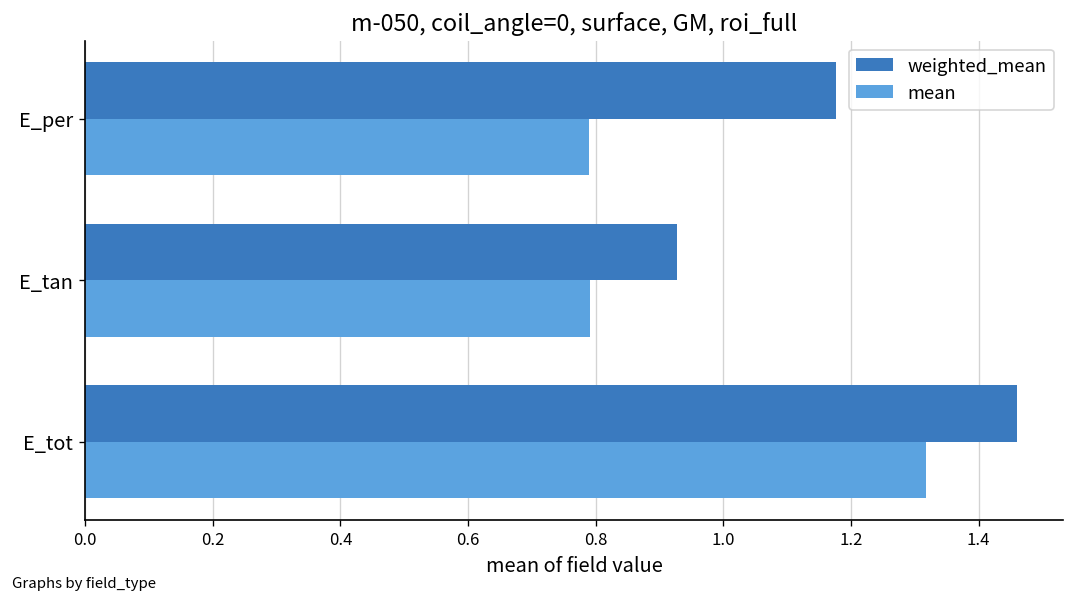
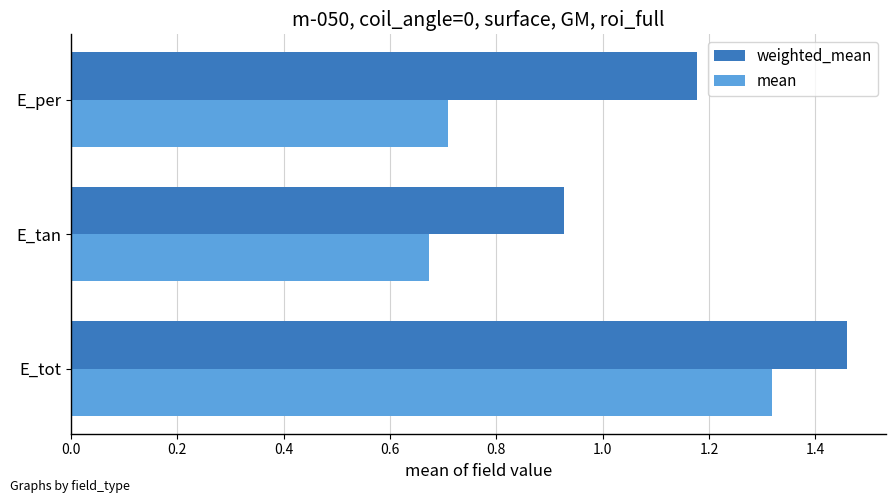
  {
    "weighted_mean": {
      "E_per": 1.18,
      "E_tan": 0.93,
      "E_tot": 1.46
    },
    "mean": {
-     "E_per": 0.79,
-     "E_tan": 0.79,
+     "E_per": 0.71,
+     "E_tan": 0.67,
      "E_tot": 1.32
    }
  }
